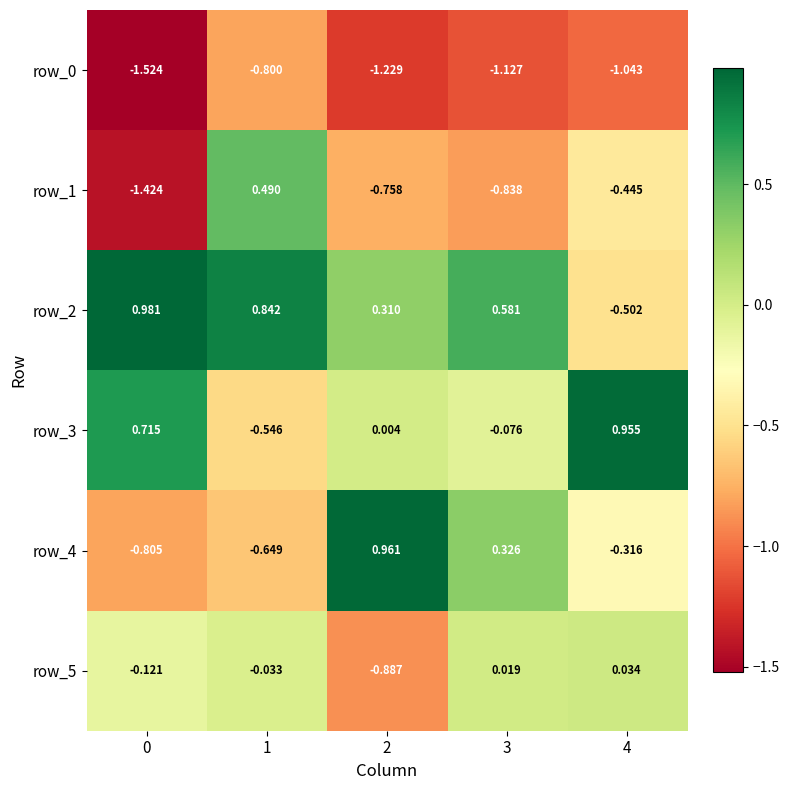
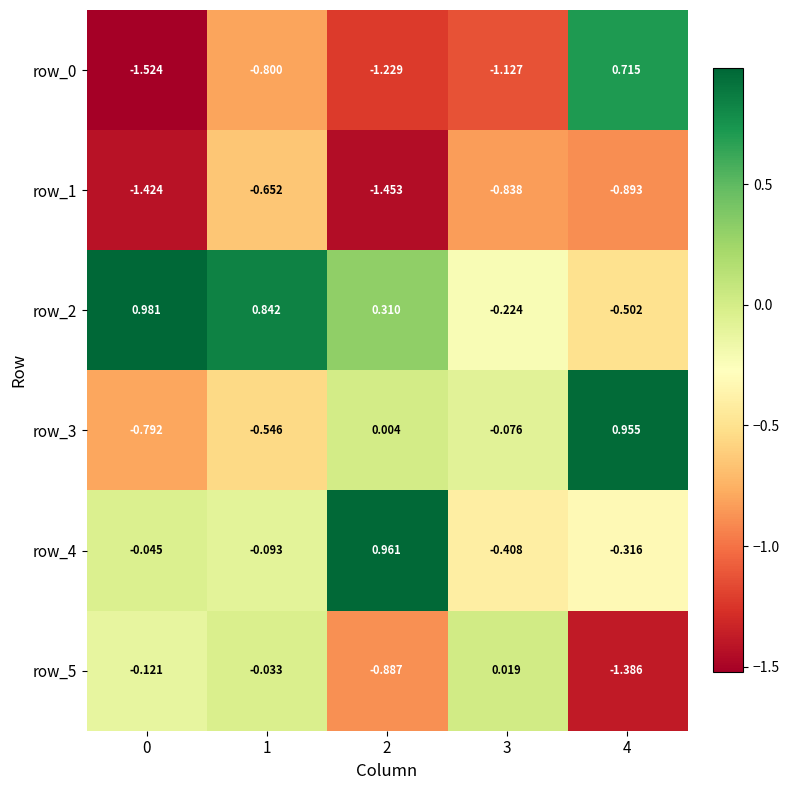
  {
    "row_0": {
      "0": -1.524,
      "1": -0.800,
      "2": -1.229,
      "3": -1.127,
-     "4": -1.043
+     "4": 0.715
    },
    "row_1": {
      "0": -1.424,
-     "1": 0.490,
-     "2": -0.758,
+     "1": -0.652,
+     "2": -1.453,
      "3": -0.838,
-     "4": -0.445
+     "4": -0.893
    },
    "row_2": {
      "0": 0.981,
      "1": 0.842,
      "2": 0.310,
-     "3": 0.581,
+     "3": -0.224,
      "4": -0.502
    },
    "row_3": {
-     "0": 0.715,
+     "0": -0.792,
      "1": -0.546,
      "2": 0.004,
      "3": -0.076,
      "4": 0.955
    },
    "row_4": {
-     "0": -0.805,
-     "1": -0.649,
+     "0": -0.045,
+     "1": -0.093,
      "2": 0.961,
-     "3": 0.326,
+     "3": -0.408,
      "4": -0.316
    },
    "row_5": {
      "0": -0.121,
      "1": -0.033,
      "2": -0.887,
      "3": 0.019,
-     "4": 0.034
+     "4": -1.386
    }
  }
